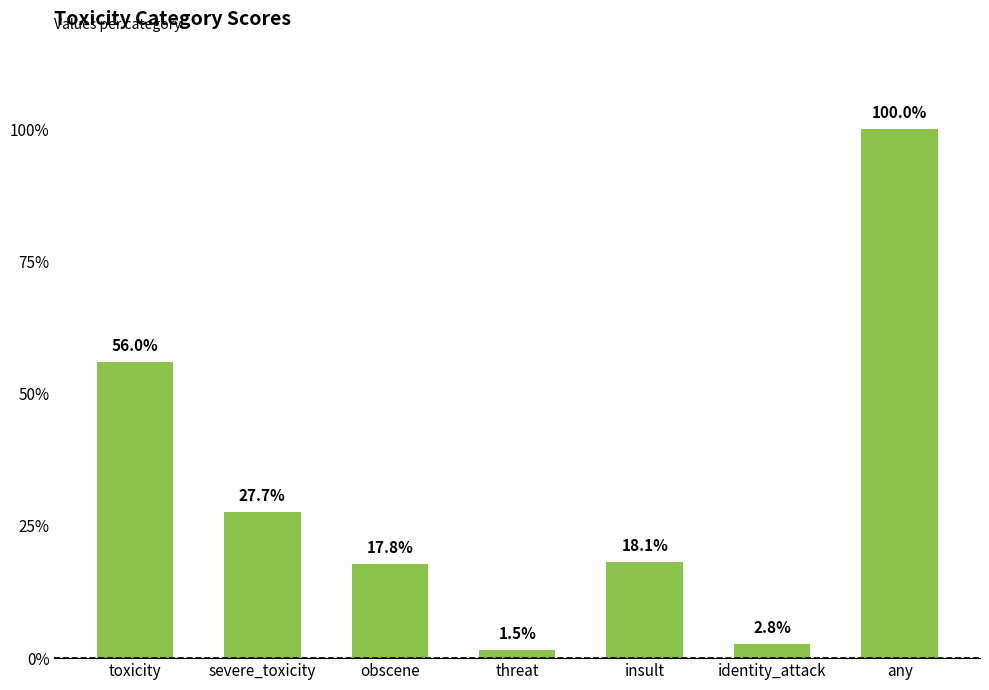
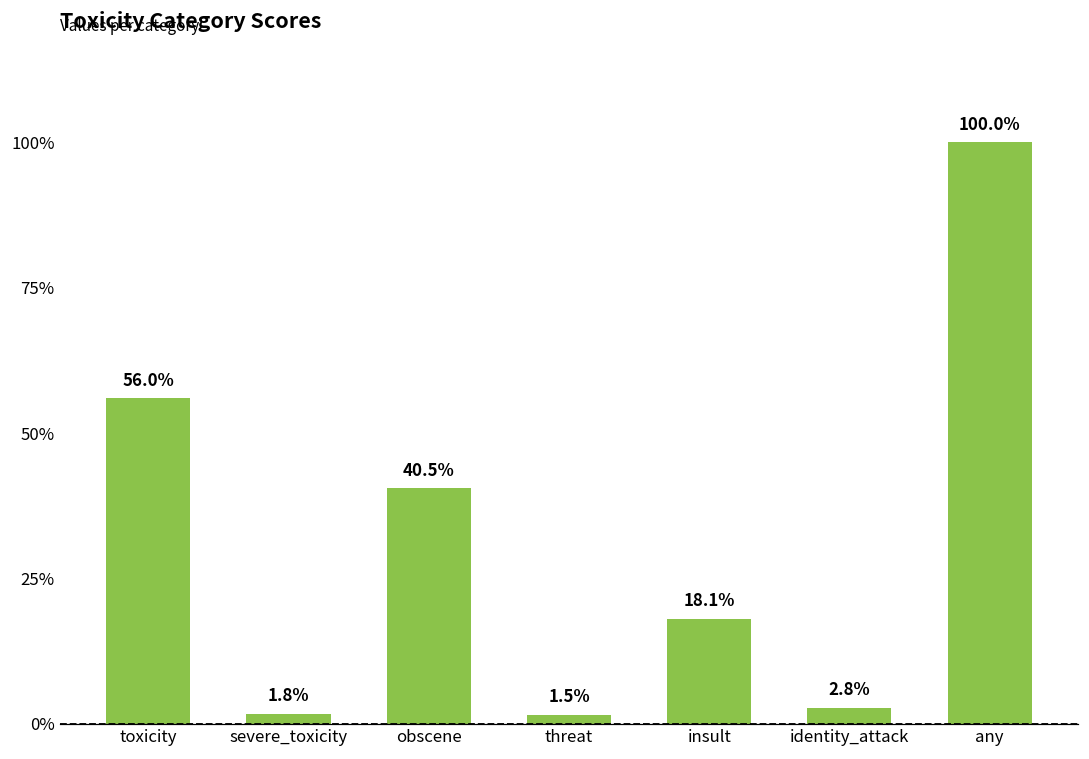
  {
    "toxicity": "56.0%",
-   "severe_toxicity": "27.7%",
-   "obscene": "17.8%",
+   "severe_toxicity": "1.8%",
+   "obscene": "40.5%",
    "threat": "1.5%",
    "insult": "18.1%",
    "identity_attack": "2.8%",
    "any": "100.0%"
  }
